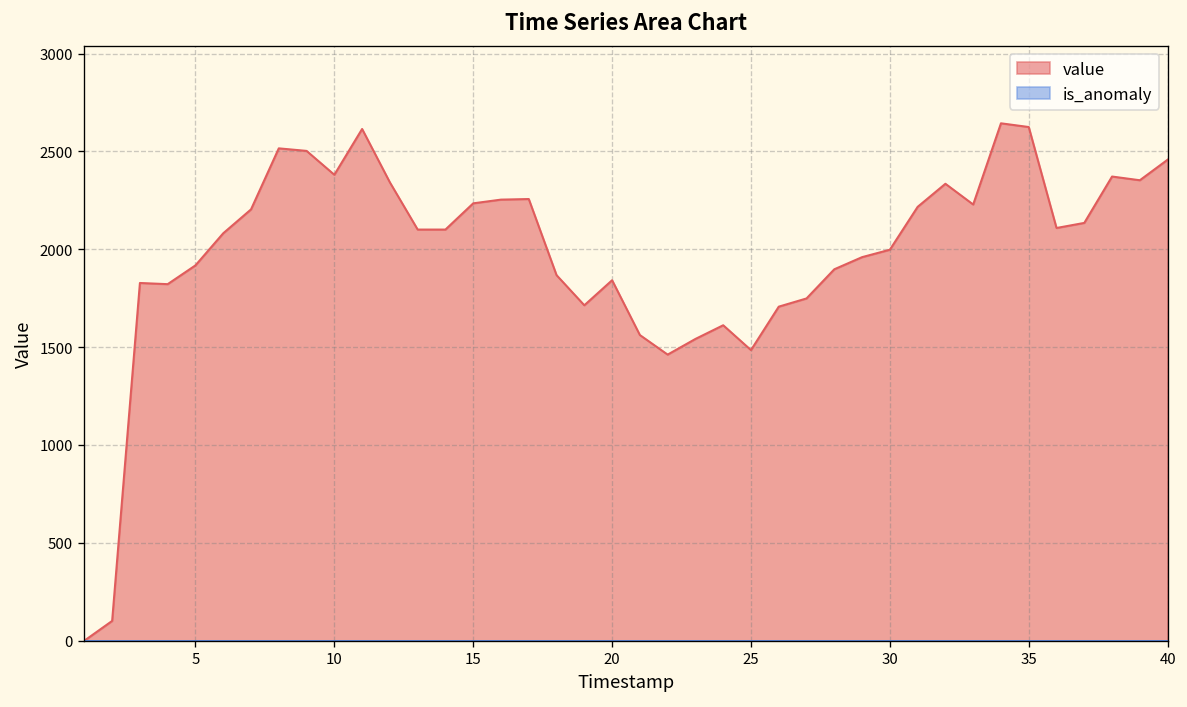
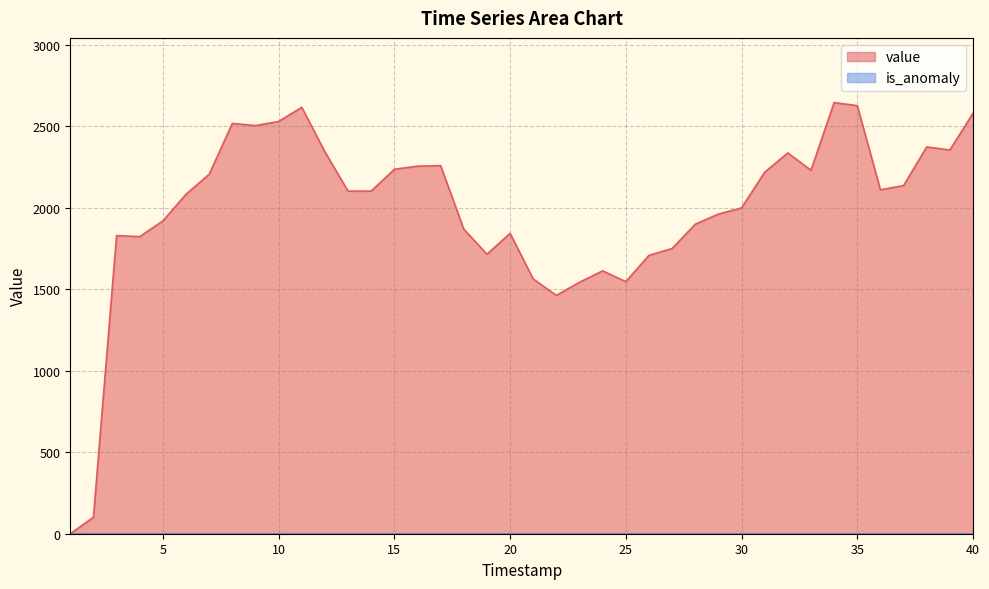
  {
    "value": {
      "5": 1920,
-     "10": 2380,
+     "10": 2530,
      "15": 2240,
      "20": 1840,
-     "25": 1490,
+     "25": 1550,
      "30": 2000,
      "35": 2630,
-     "40": 2460
+     "40": 2580
    },
    "is_anomaly": {
      "5": 0,
      "10": 0,
      "15": 0,
      "20": 0,
      "25": 0,
      "30": 0,
      "35": 0,
      "40": 0
    }
  }
